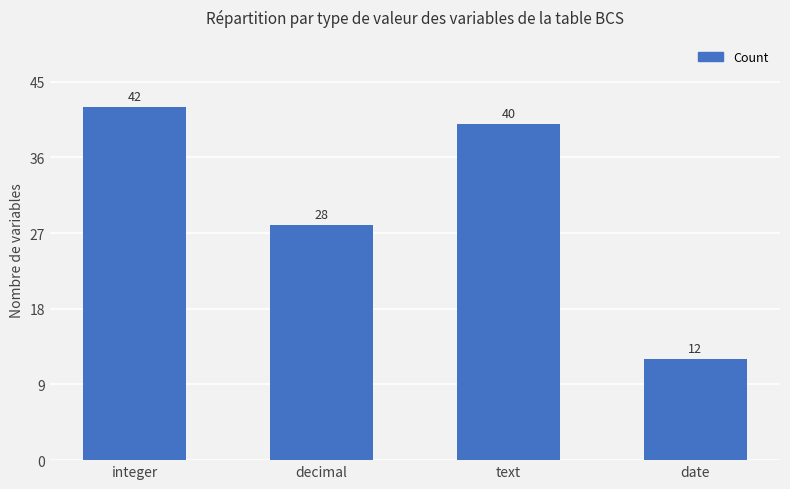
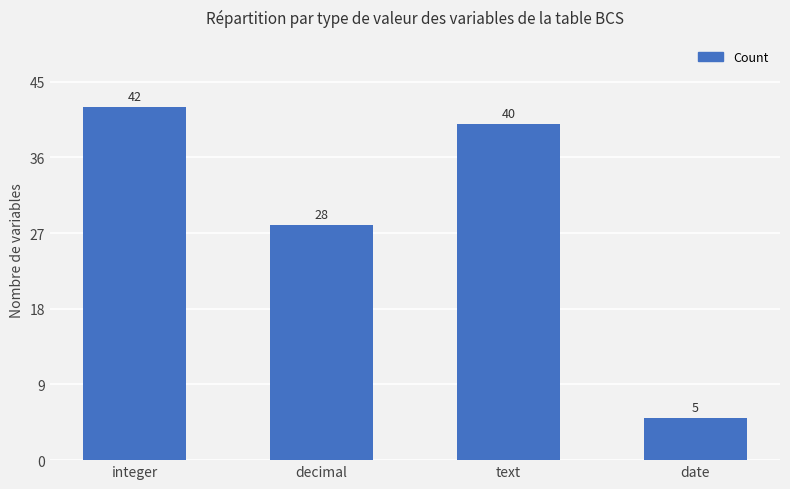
  {
    "integer": 42,
    "decimal": 28,
    "text": 40,
-   "date": 12
+   "date": 5
  }
